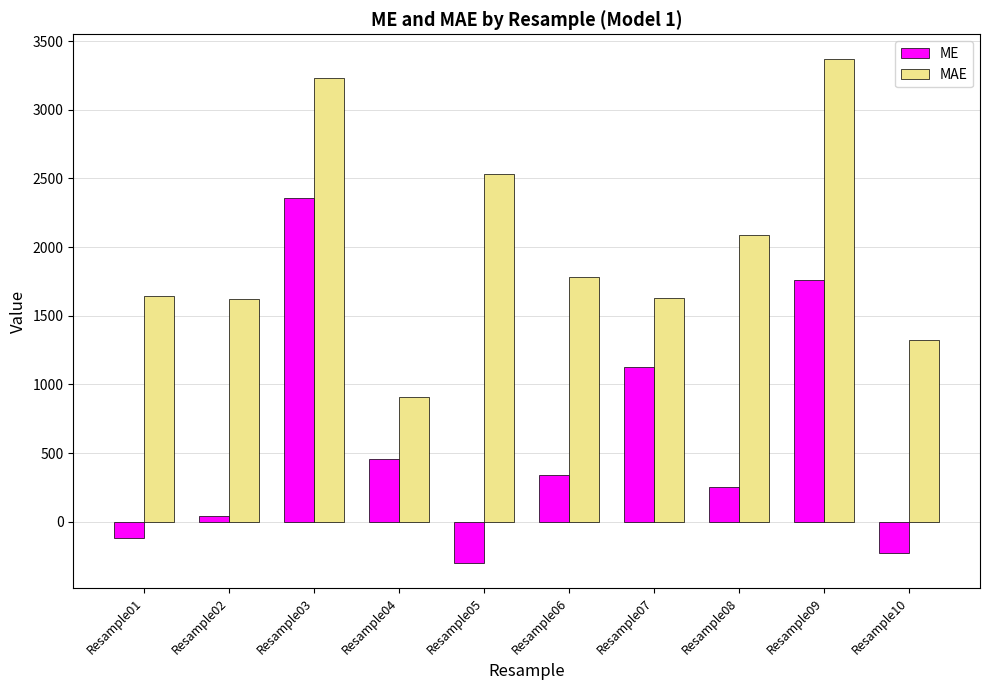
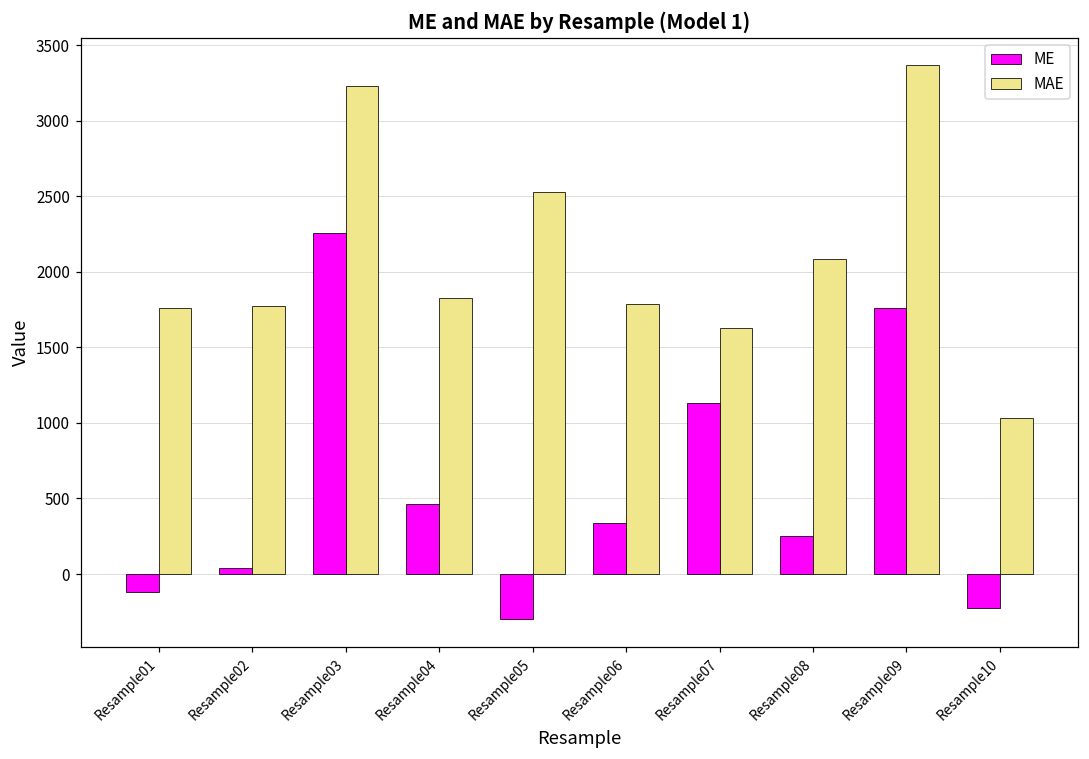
  {
    "ME": {
      "Resample01": -120,
      "Resample02": 40,
-     "Resample03": 2360,
+     "Resample03": 2250,
      "Resample04": 460,
      "Resample05": -300,
      "Resample06": 340,
      "Resample07": 1130,
      "Resample08": 250,
      "Resample09": 1760,
      "Resample10": -220
    },
    "MAE": {
-     "Resample01": 1640,
-     "Resample02": 1620,
+     "Resample01": 1760,
+     "Resample02": 1770,
      "Resample03": 3230,
-     "Resample04": 910,
+     "Resample04": 1830,
      "Resample05": 2530,
      "Resample06": 1790,
      "Resample07": 1630,
      "Resample08": 2090,
      "Resample09": 3370,
-     "Resample10": 1320
+     "Resample10": 1030
    }
  }
